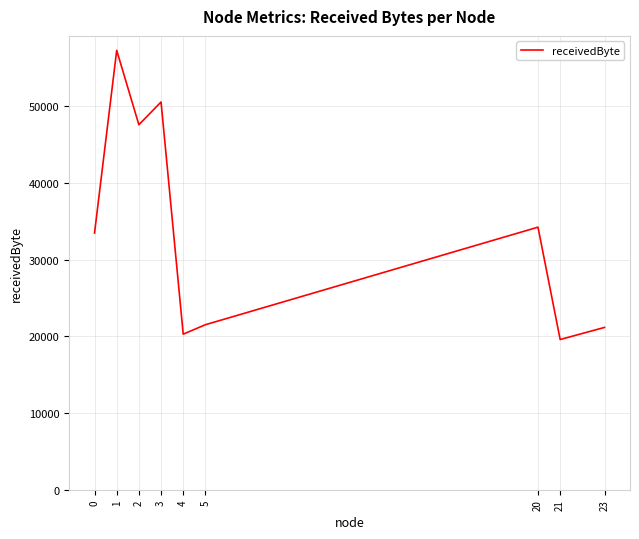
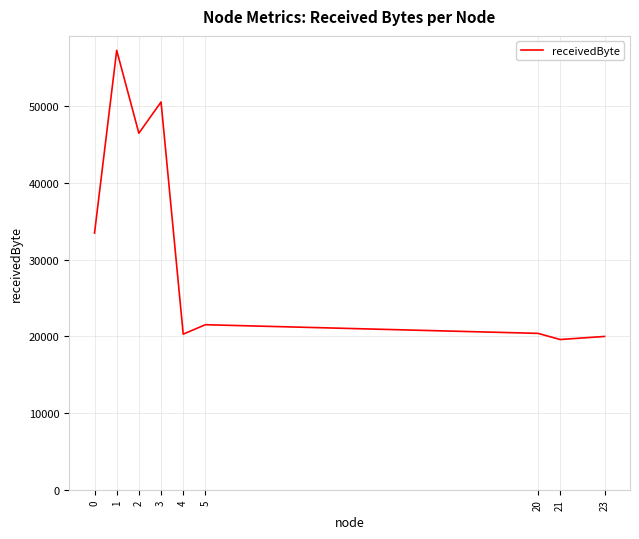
  {
    "0": 33000,
    "1": 57000,
-   "2": 48000,
+   "2": 46000,
    "3": 51000,
    "4": 20000,
    "5": 22000,
-   "20": 34000,
+   "20": 20000,
    "21": 20000,
-   "23": 21000
+   "23": 20000
  }
